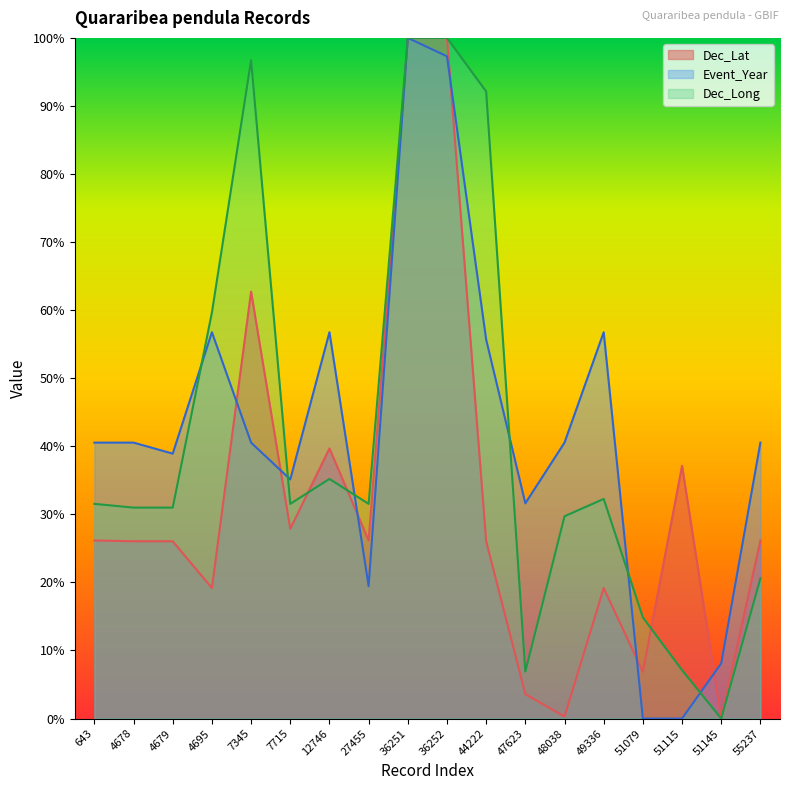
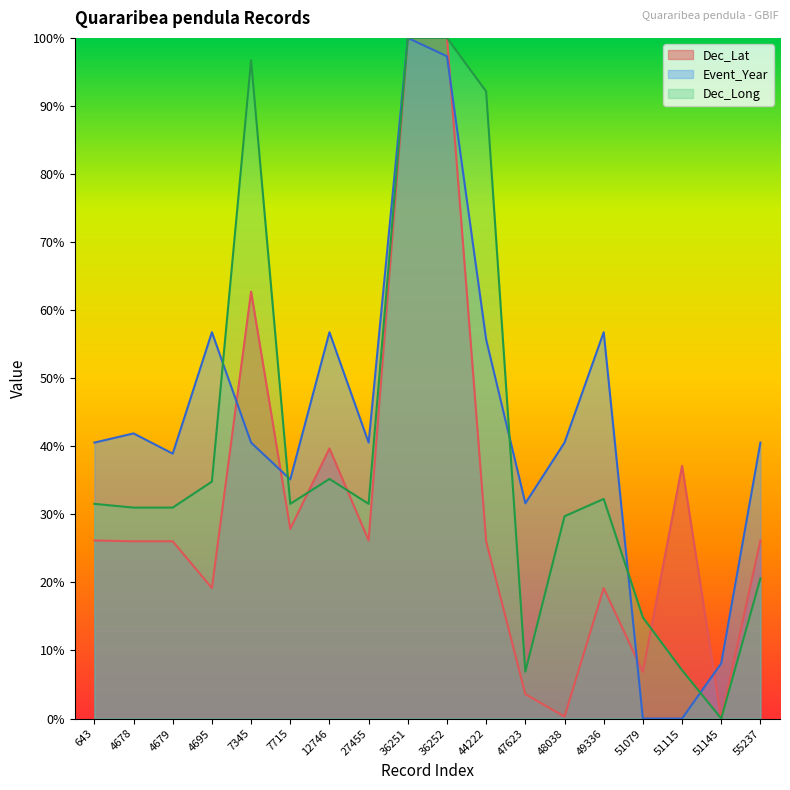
  {
    "Dec_Lat": {
      "643": "26%",
      "4678": "26%",
      "4679": "26%",
      "4695": "19%",
      "7345": "63%",
      "7715": "28%",
      "12746": "40%",
      "27455": "26%",
      "44222": "26%",
      "47623": "4%",
      "48038": "0%",
      "49336": "19%",
      "51079": "7%",
      "51115": "37%",
      "55237": "26%"
    },
    "Event_Year": {
      "643": "41%",
-     "4678": "41%",
+     "4678": "42%",
      "4679": "39%",
      "4695": "57%",
      "7345": "41%",
      "7715": "35%",
      "12746": "57%",
-     "27455": "19%",
+     "27455": "41%",
      "36252": "97%",
      "44222": "56%",
      "47623": "32%",
      "48038": "41%",
      "49336": "57%",
      "51079": "0%",
      "51115": "0%",
      "51145": "8%",
      "55237": "41%"
    },
    "Dec_Long": {
      "643": "32%",
      "4678": "31%",
      "4679": "31%",
-     "4695": "60%",
+     "4695": "35%",
      "7345": "97%",
      "7715": "32%",
      "12746": "35%",
      "27455": "32%",
      "44222": "92%",
      "47623": "7%",
      "48038": "30%",
      "49336": "32%",
      "51079": "15%",
      "51115": "7%",
      "55237": "21%"
    }
  }
